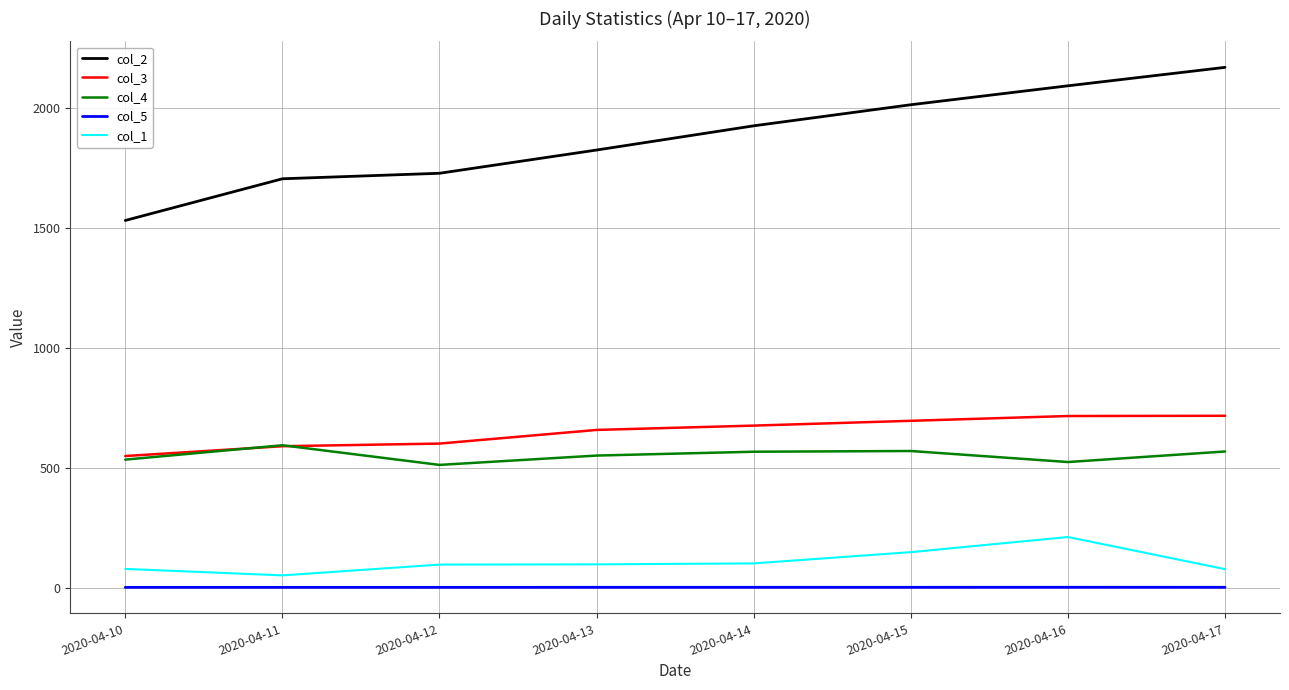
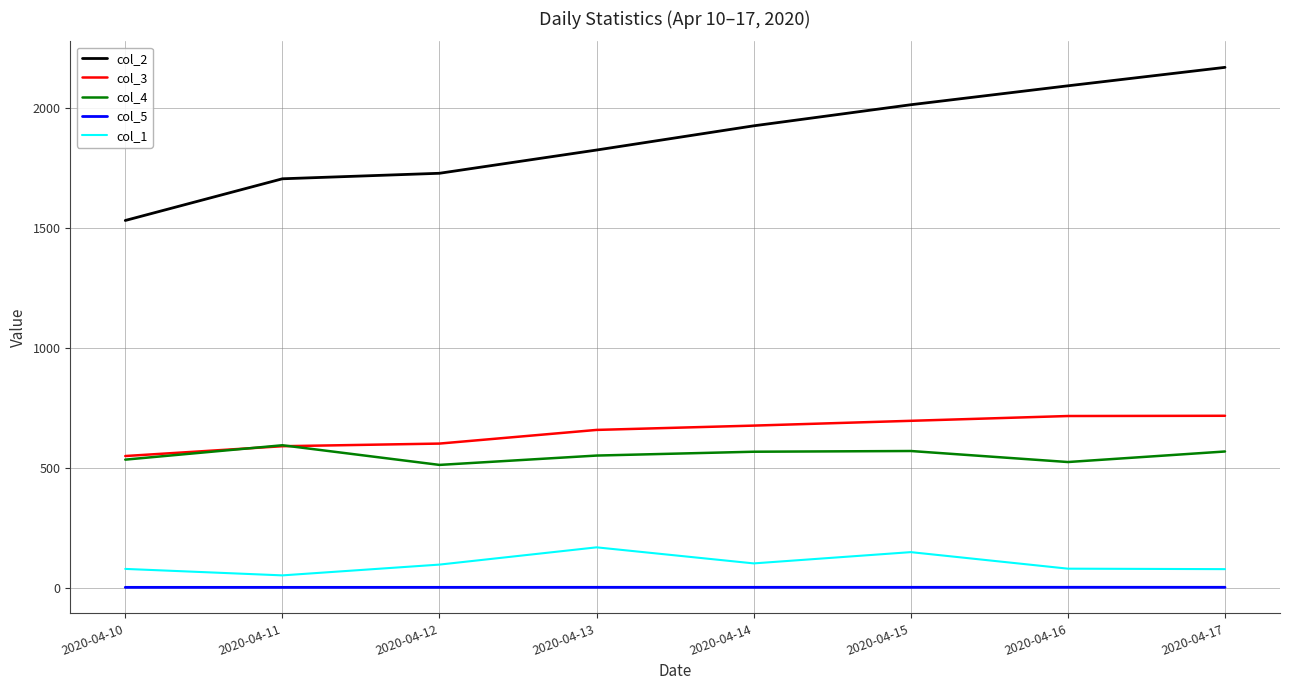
  {
    "col_2": {
      "2020-04-10": 1530,
      "2020-04-11": 1710,
      "2020-04-12": 1730,
      "2020-04-13": 1830,
      "2020-04-14": 1930,
      "2020-04-15": 2020,
      "2020-04-16": 2090,
      "2020-04-17": 2170
    },
    "col_3": {
      "2020-04-10": 550,
      "2020-04-12": 600,
      "2020-04-13": 660,
      "2020-04-14": 680,
      "2020-04-15": 700,
      "2020-04-16": 720,
      "2020-04-17": 720
    },
    "col_4": {
      "2020-04-10": 530,
      "2020-04-12": 510,
      "2020-04-13": 550,
      "2020-04-14": 570,
      "2020-04-15": 570,
      "2020-04-16": 520,
      "2020-04-17": 570
    },
    "col_5": {
      "2020-04-10": 0,
      "2020-04-11": 0,
      "2020-04-12": 0,
      "2020-04-13": 0,
      "2020-04-14": 0,
      "2020-04-15": 0,
      "2020-04-16": 0,
      "2020-04-17": 0
    },
    "col_1": {
      "2020-04-10": 80,
      "2020-04-11": 50,
      "2020-04-12": 100,
-     "2020-04-13": 100,
+     "2020-04-13": 170,
      "2020-04-14": 100,
      "2020-04-15": 150,
-     "2020-04-16": 210,
+     "2020-04-16": 80,
      "2020-04-17": 80
    }
  }
